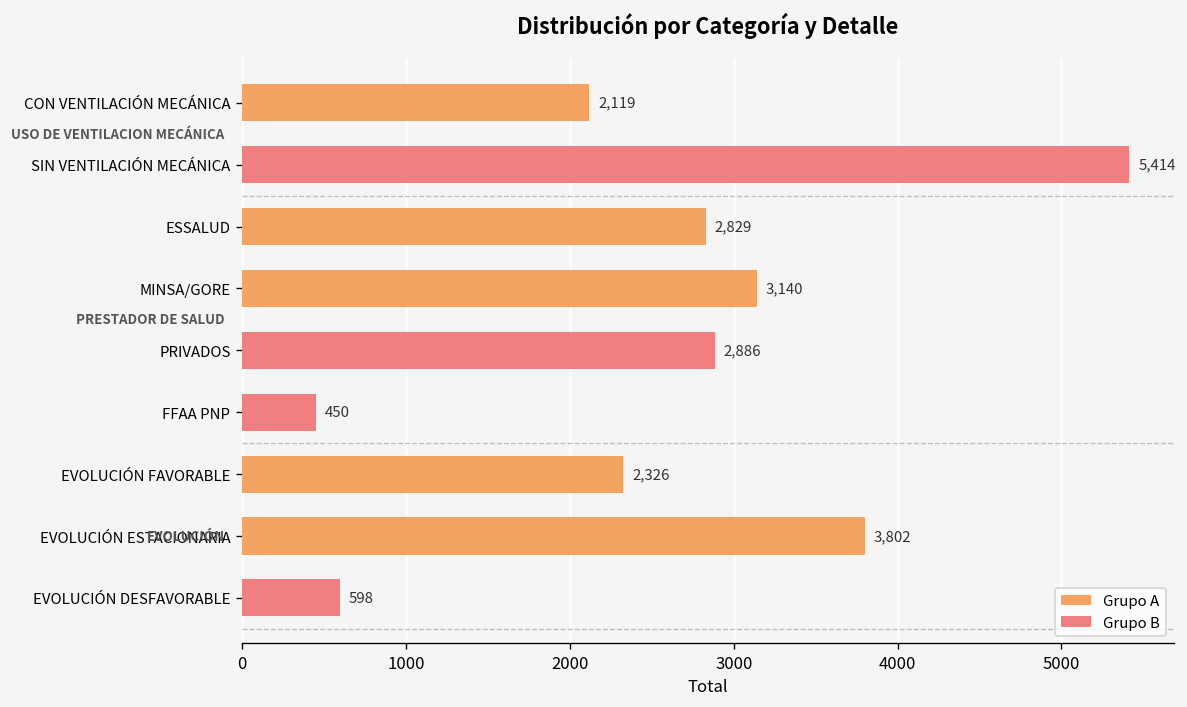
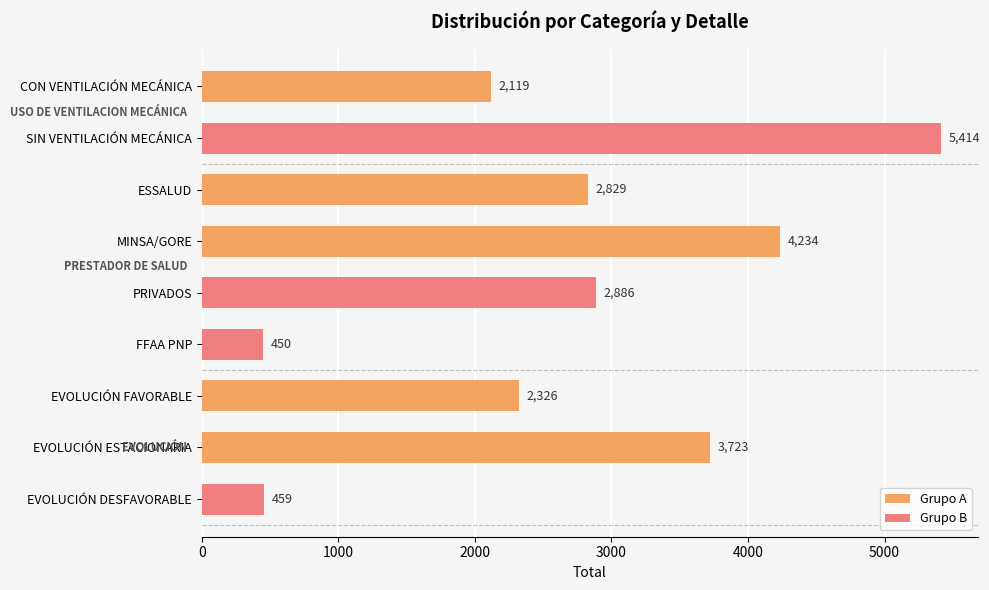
  {
    "CON VENTILACIÓN MECÁNICA": "2,119",
    "SIN VENTILACIÓN MECÁNICA": "5,414",
    "ESSALUD": "2,829",
-   "MINSA/GORE": "3,140",
+   "MINSA/GORE": "4,234",
    "PRIVADOS": "2,886",
    "FFAA PNP": "450",
    "EVOLUCIÓN FAVORABLE": "2,326",
-   "EVOLUCIÓN ESTACIONARIA": "3,802",
-   "EVOLUCIÓN DESFAVORABLE": "598"
+   "EVOLUCIÓN ESTACIONARIA": "3,723",
+   "EVOLUCIÓN DESFAVORABLE": "459"
  }
